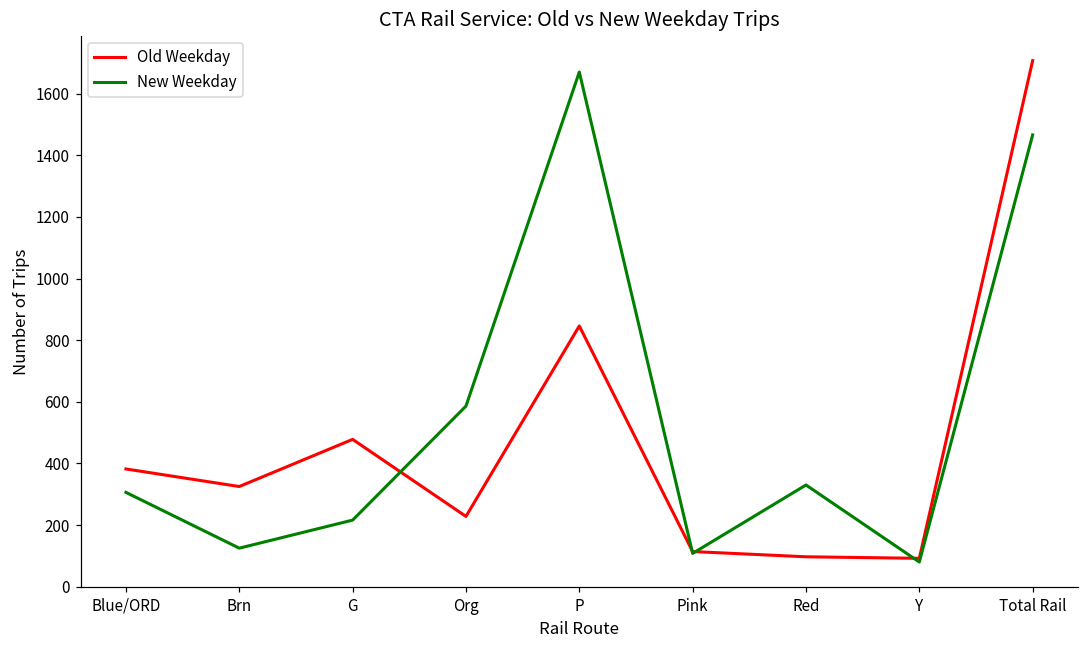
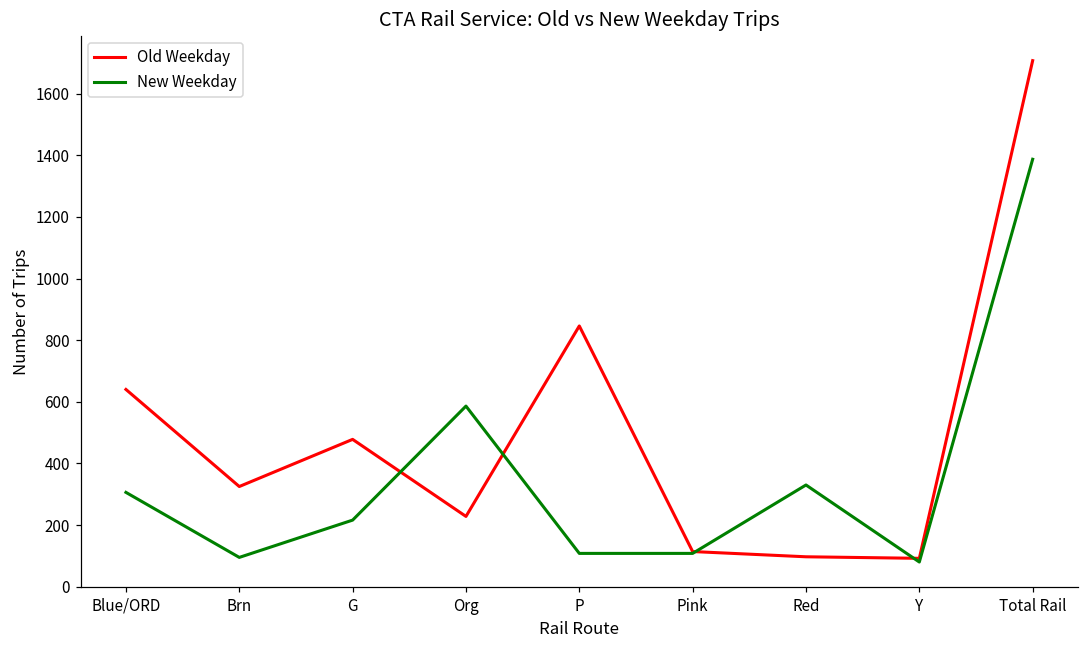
  {
    "Old Weekday": {
-     "Blue/ORD": 380,
+     "Blue/ORD": 640,
      "Brn": 330,
      "G": 480,
      "Org": 230,
      "P": 850,
      "Red": 100,
      "Y": 90,
      "Total Rail": 1710
    },
    "New Weekday": {
      "Blue/ORD": 310,
-     "Brn": 130,
+     "Brn": 100,
      "G": 220,
      "Org": 590,
-     "P": 1670,
+     "P": 110,
      "Red": 330,
      "Y": 80,
-     "Total Rail": 1470
+     "Total Rail": 1390
    }
  }
